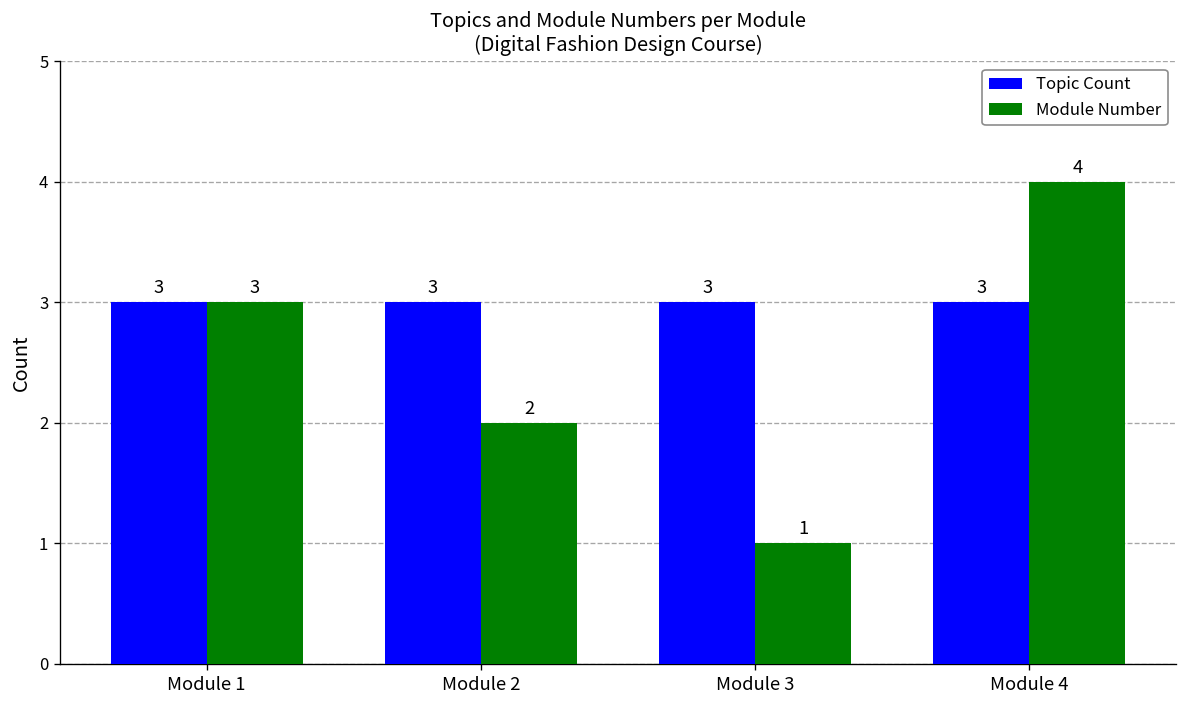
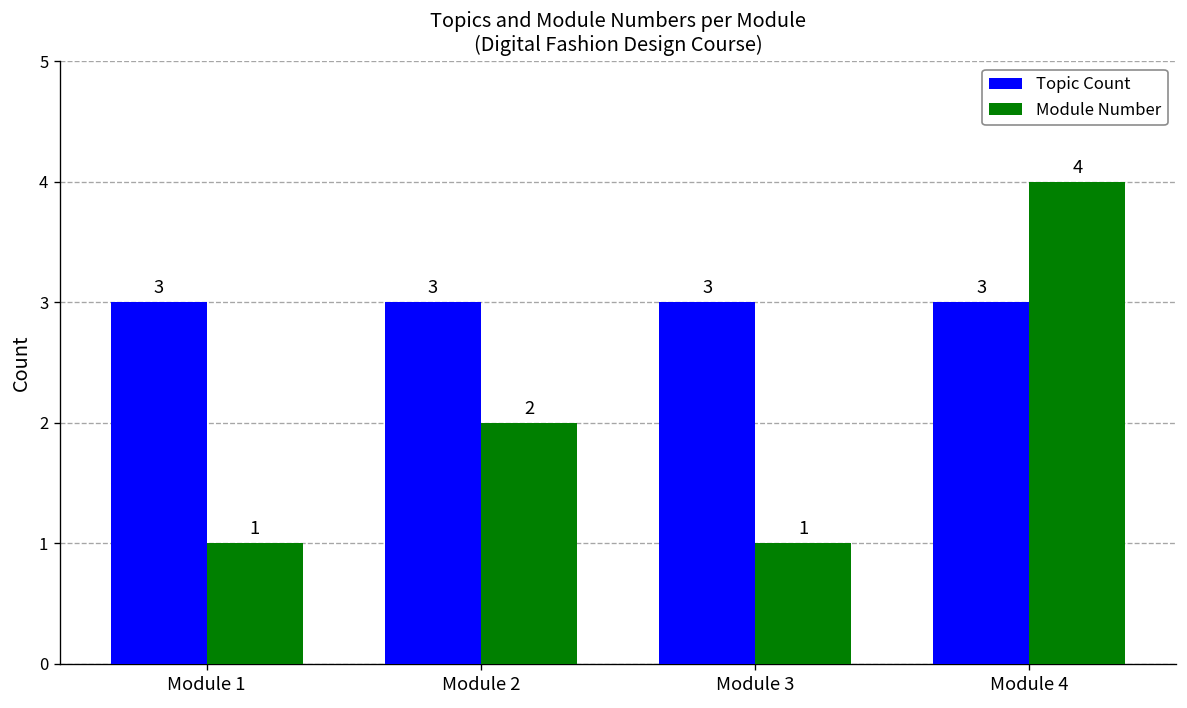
  {
    "Topic Count": {
      "Module 1": 3,
      "Module 2": 3,
      "Module 3": 3,
      "Module 4": 3
    },
    "Module Number": {
-     "Module 1": 3,
+     "Module 1": 1,
      "Module 2": 2,
      "Module 3": 1,
      "Module 4": 4
    }
  }
